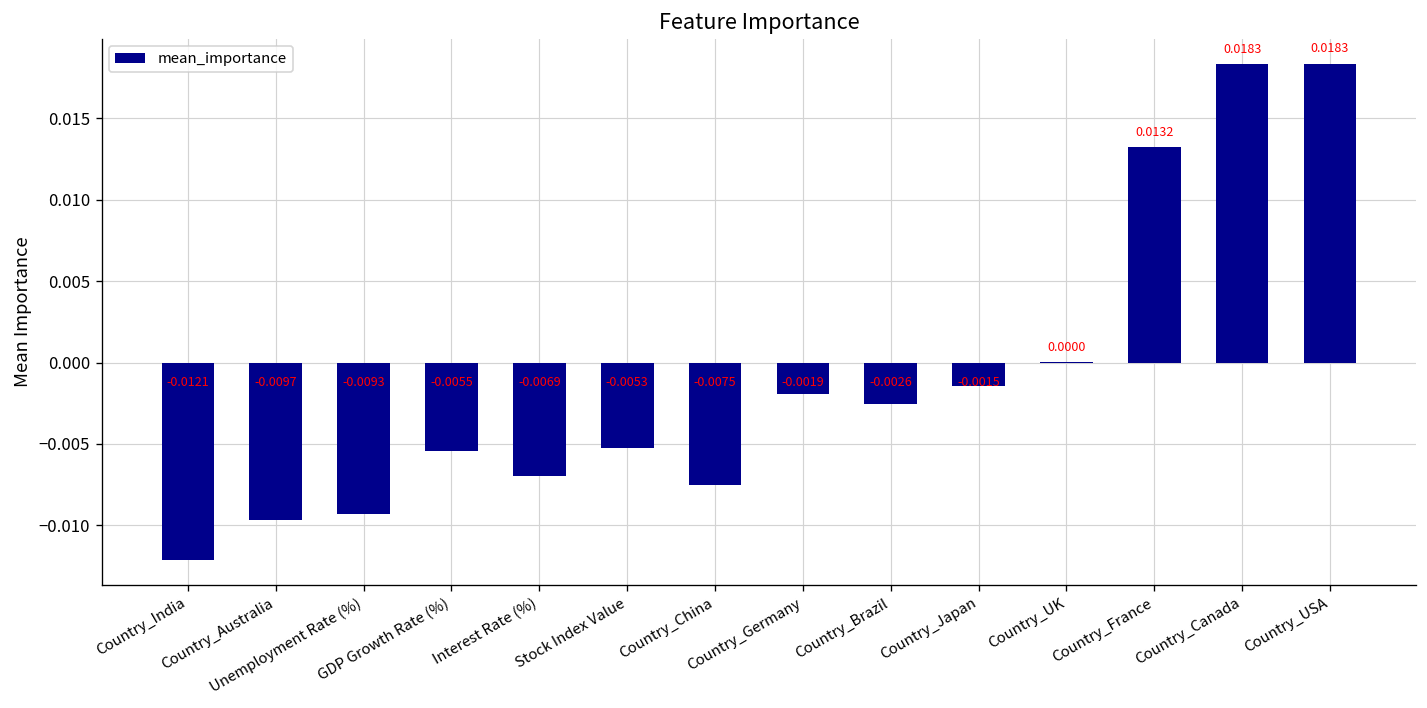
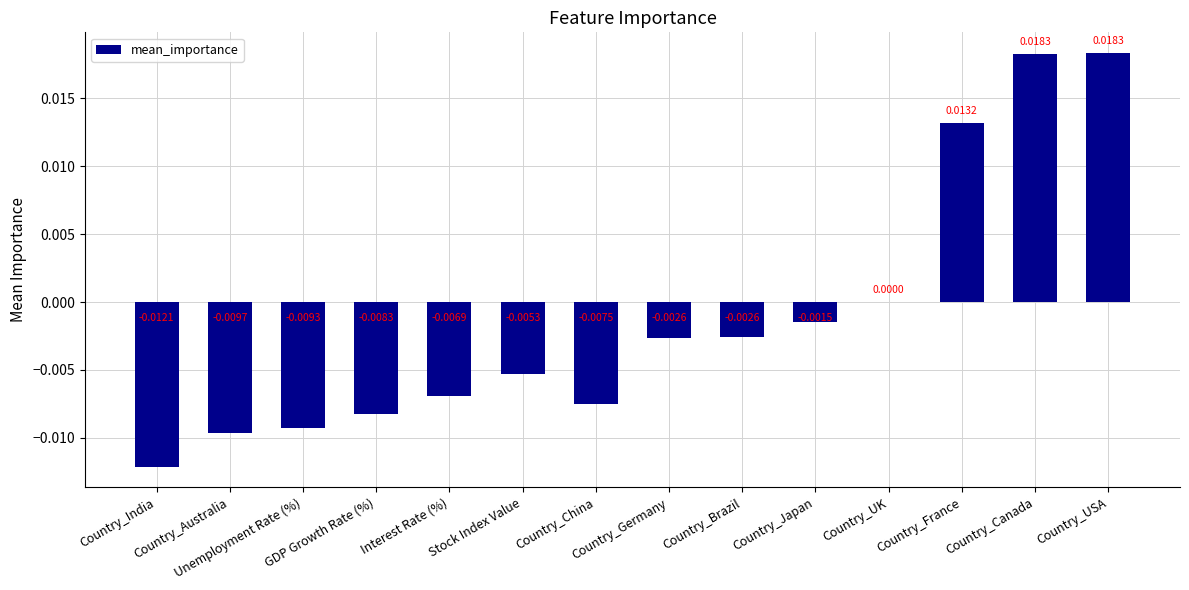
  {
    "Country_India": -0.0121,
    "Country_Australia": -0.0097,
    "Unemployment Rate (%)": -0.0093,
-   "GDP Growth Rate (%)": -0.0055,
+   "GDP Growth Rate (%)": -0.0083,
    "Interest Rate (%)": -0.0069,
    "Stock Index Value": -0.0053,
    "Country_China": -0.0075,
-   "Country_Germany": -0.0019,
+   "Country_Germany": -0.0026,
    "Country_Brazil": -0.0026,
    "Country_Japan": -0.0015,
    "Country_UK": 0.0000,
    "Country_France": 0.0132,
    "Country_Canada": 0.0183,
    "Country_USA": 0.0183
  }
